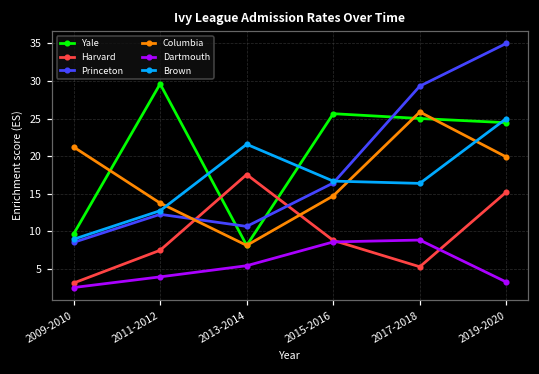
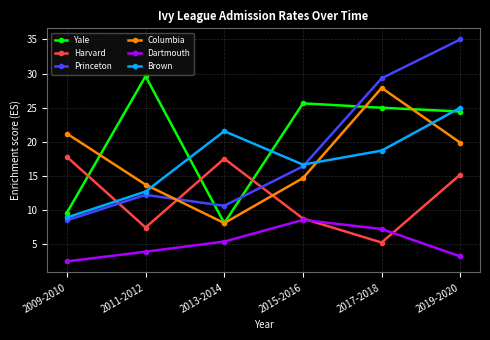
  {
    "Yale": {
      "2009-2010": 10,
      "2011-2012": 30,
      "2015-2016": 26,
      "2017-2018": 25,
      "2019-2020": 24
    },
    "Harvard": {
-     "2009-2010": 3,
+     "2009-2010": 18,
      "2011-2012": 7,
      "2013-2014": 18,
      "2017-2018": 5,
      "2019-2020": 15
    },
    "Princeton": {
      "2009-2010": 9,
      "2011-2012": 12,
      "2013-2014": 11,
      "2017-2018": 29,
      "2019-2020": 35
    },
    "Columbia": {
      "2009-2010": 21,
      "2011-2012": 14,
      "2015-2016": 15,
-     "2017-2018": 26,
+     "2017-2018": 28,
      "2019-2020": 20
    },
    "Dartmouth": {
      "2009-2010": 3,
      "2011-2012": 4,
      "2013-2014": 5,
-     "2017-2018": 9,
+     "2017-2018": 7,
      "2019-2020": 3
    },
    "Brown": {
      "2009-2010": 9,
      "2011-2012": 13,
      "2013-2014": 22,
-     "2017-2018": 16,
+     "2017-2018": 19,
      "2019-2020": 25
    }
  }
